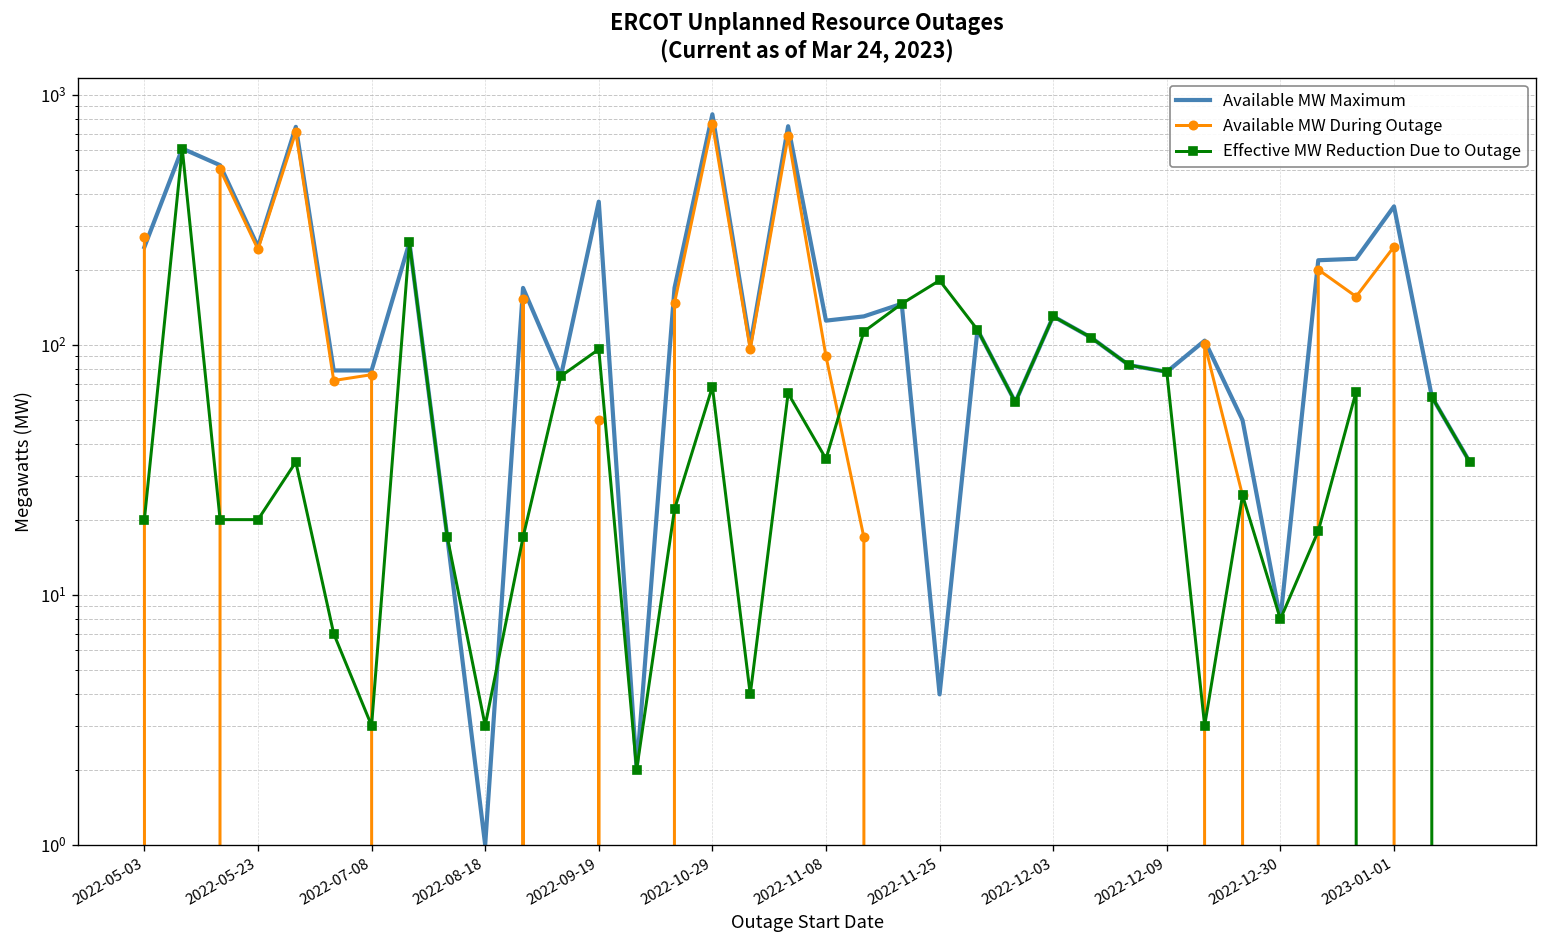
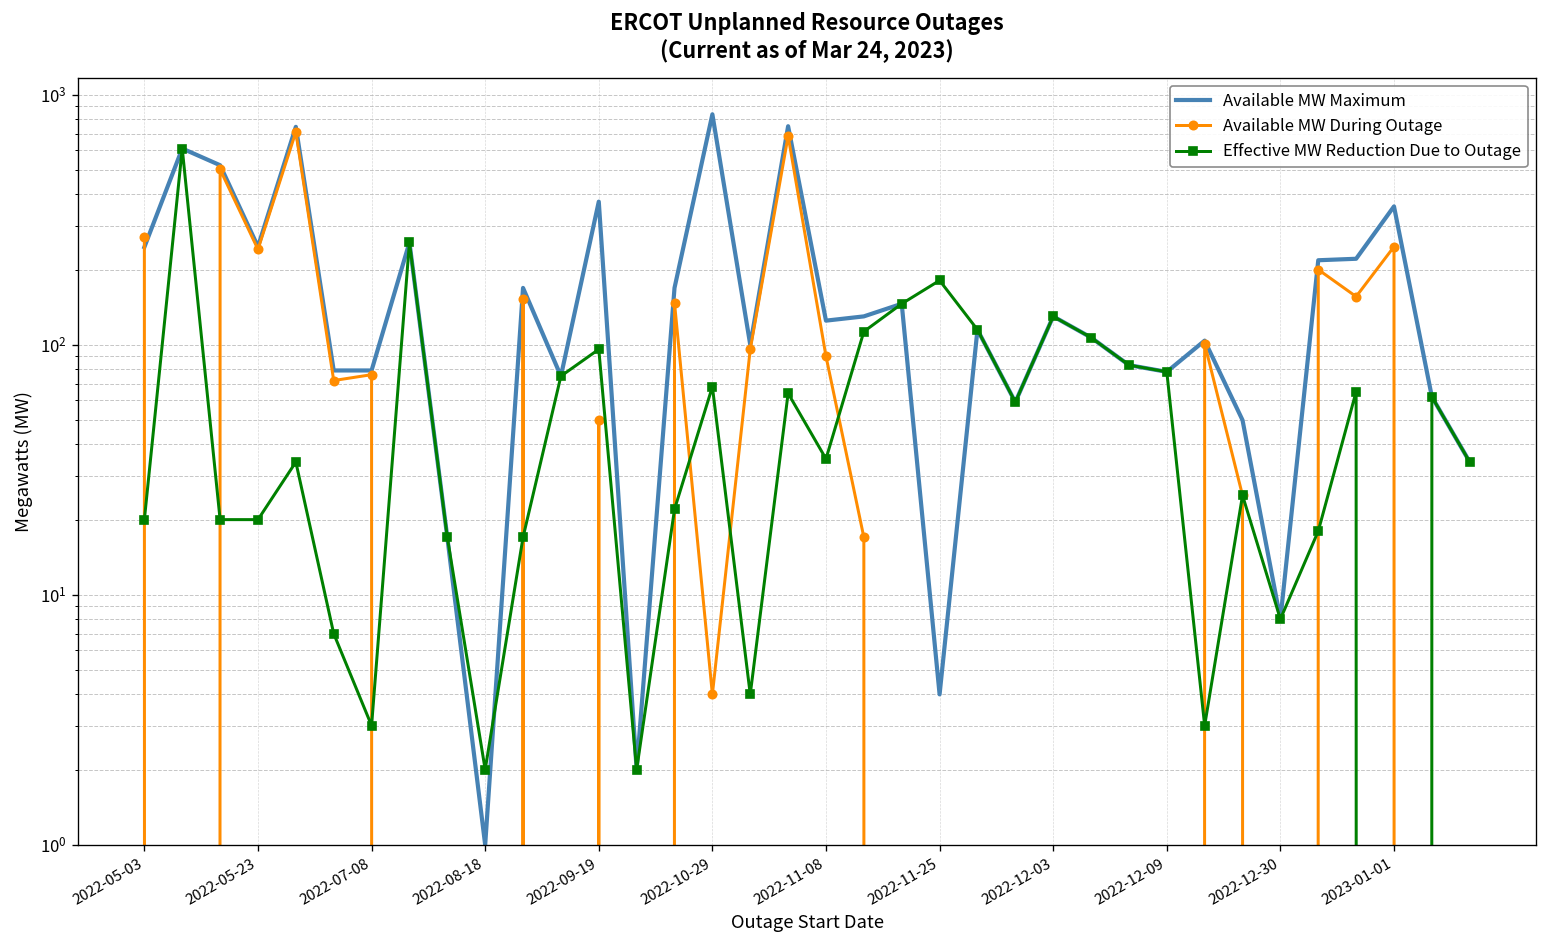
  {
    "Available MW Maximum": {
      "2022-05-03": 250,
      "2022-08-18": 1,
      "2022-09-19": 370,
      "2022-10-29": 840,
      "2022-11-25": 4
    },
    "Available MW During Outage": {
      "2022-05-03": 270,
      "2022-09-19": 50,
-     "2022-10-29": 770
+     "2022-10-29": 4
    },
    "Effective MW Reduction Due to Outage": {
      "2022-05-03": 20,
      "2022-05-23": 20,
-     "2022-08-18": 3,
+     "2022-08-18": 2,
      "2022-09-19": 100,
      "2022-10-29": 68,
      "2022-11-25": 180
    }
  }
